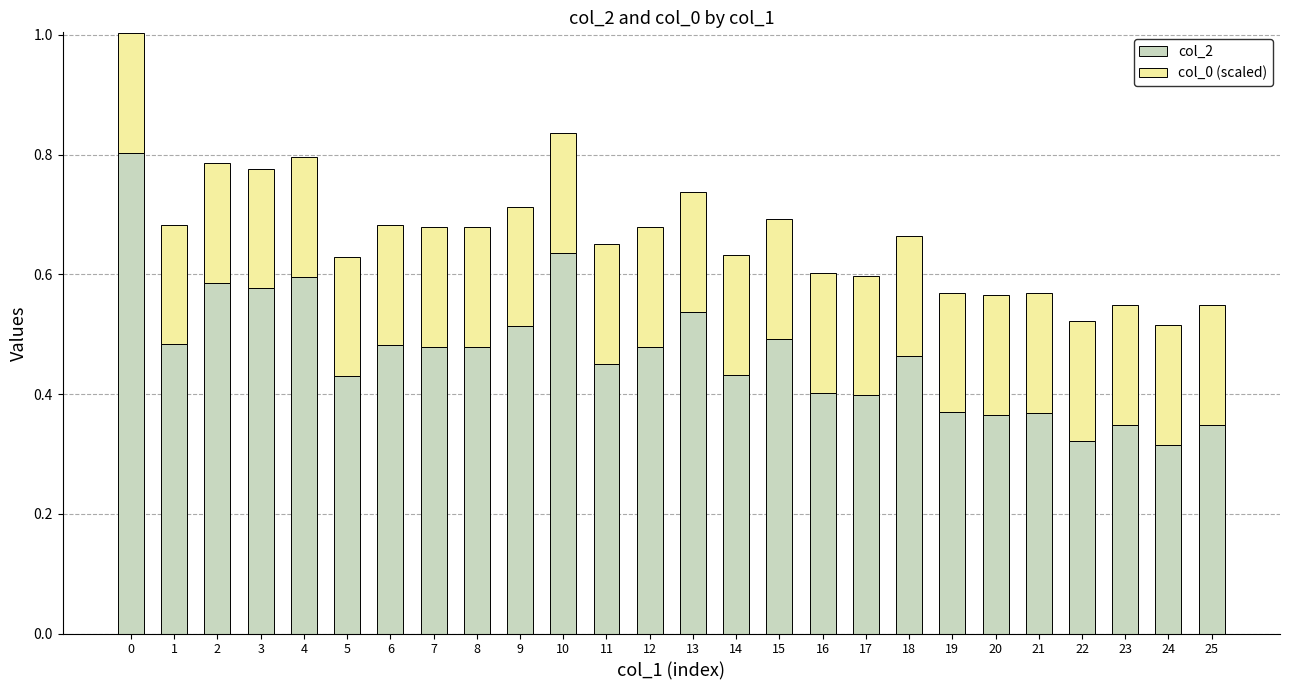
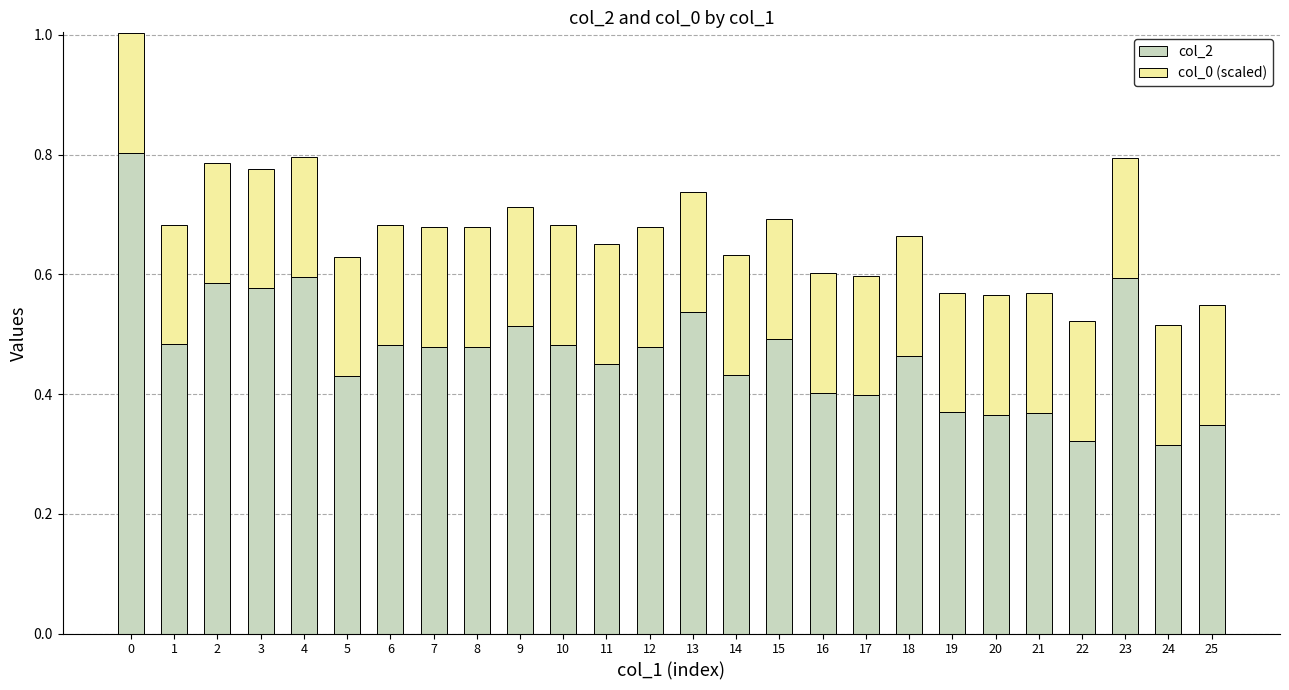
  {
    "col_2": {
      "0": 0.80,
      "1": 0.48,
      "2": 0.59,
      "3": 0.58,
      "4": 0.60,
      "5": 0.43,
      "6": 0.48,
      "7": 0.48,
      "8": 0.48,
      "9": 0.51,
-     "10": 0.64,
+     "10": 0.48,
      "11": 0.45,
      "12": 0.48,
      "13": 0.54,
      "14": 0.43,
      "15": 0.49,
      "16": 0.40,
      "17": 0.40,
      "18": 0.46,
      "19": 0.37,
      "20": 0.36,
      "21": 0.37,
      "22": 0.32,
-     "23": 0.35,
+     "23": 0.59,
      "24": 0.31,
      "25": 0.35
    },
    "col_0 (scaled)": {
      "0": 0.20,
      "1": 0.20,
      "2": 0.20,
      "3": 0.20,
      "4": 0.20,
      "5": 0.20,
      "6": 0.20,
      "7": 0.20,
      "8": 0.20,
      "9": 0.20,
      "10": 0.20,
      "11": 0.20,
      "12": 0.20,
      "13": 0.20,
      "14": 0.20,
      "15": 0.20,
      "16": 0.20,
      "17": 0.20,
      "18": 0.20,
      "19": 0.20,
      "20": 0.20,
      "21": 0.20,
      "22": 0.20,
      "23": 0.20,
      "24": 0.20,
      "25": 0.20
    }
  }
